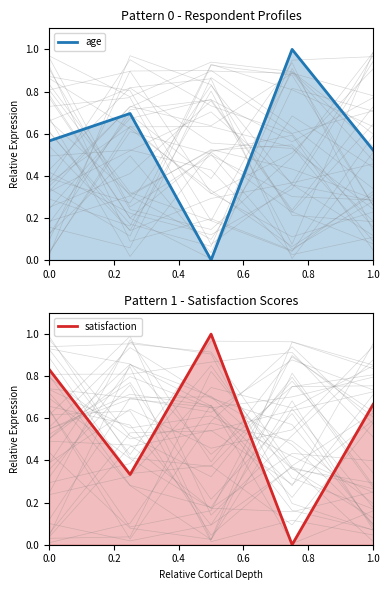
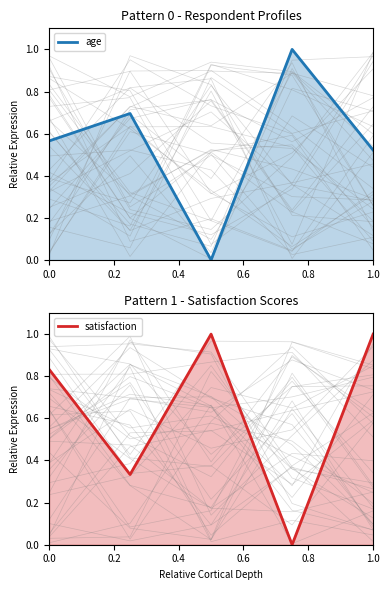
  {
    "Pattern 0 - Respondent Profiles": {
      "age": {
        "0.0": 0.57
      }
    },
    "Pattern 1 - Satisfaction Scores": {
      "satisfaction": {
        "0.0": 0.83,
-       "1.0": 0.67
+       "1.0": 1.00
      }
    }
  }
